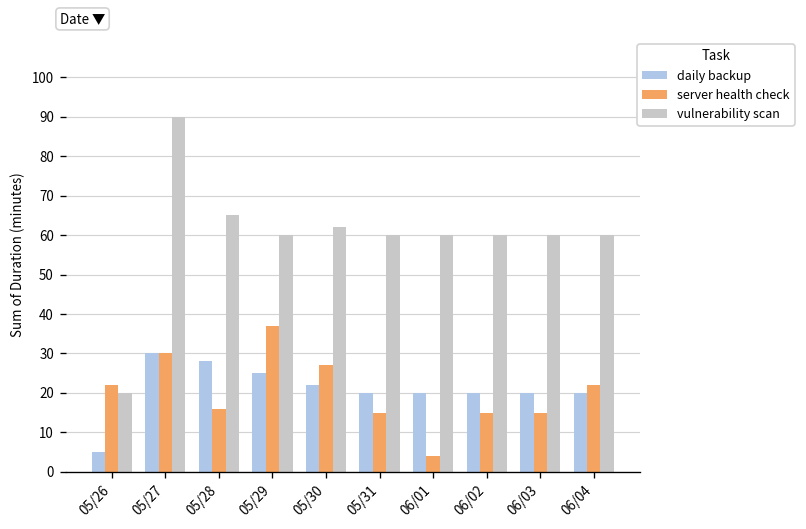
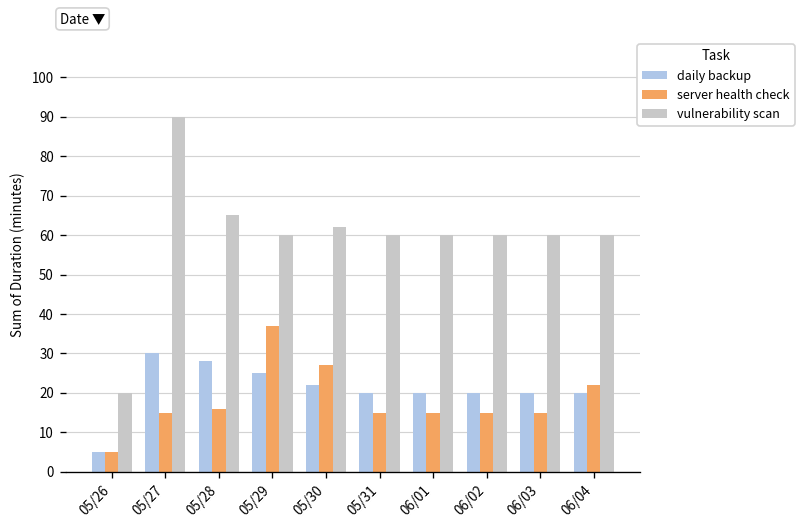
  {
    "server health check": {
-     "05/26": 22,
-     "05/27": 30,
+     "05/26": 5,
+     "05/27": 15,
      "05/28": 16,
      "05/29": 37,
      "05/30": 27,
      "05/31": 15,
-     "06/01": 4,
+     "06/01": 15,
      "06/02": 15,
      "06/03": 15,
      "06/04": 22
    }
  }
